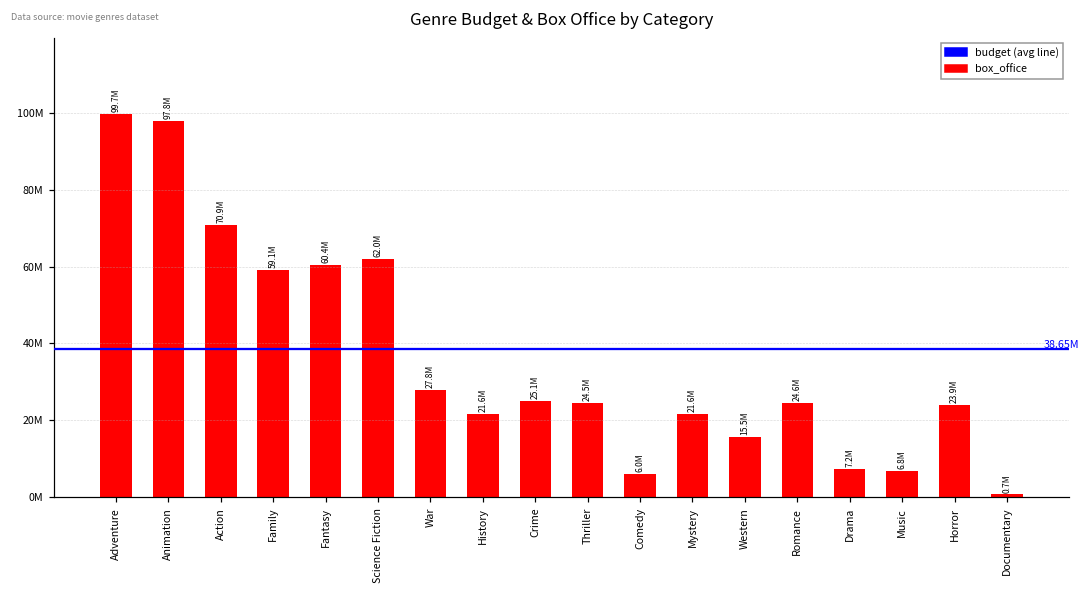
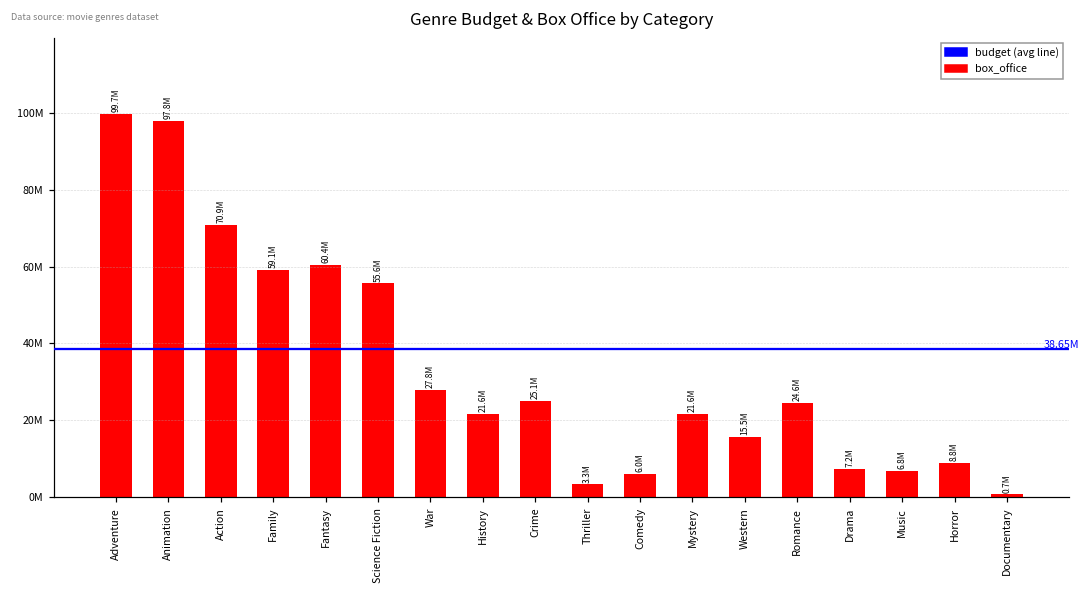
  {
    "Adventure": "99.7M",
    "Animation": "97.8M",
    "Action": "70.9M",
    "Family": "59.1M",
    "Fantasy": "60.4M",
-   "Science Fiction": "62.0M",
+   "Science Fiction": "55.6M",
    "War": "27.8M",
    "History": "21.6M",
    "Crime": "25.1M",
-   "Thriller": "24.5M",
+   "Thriller": "3.3M",
    "Comedy": "6.0M",
    "Mystery": "21.6M",
    "Western": "15.5M",
    "Romance": "24.6M",
    "Drama": "7.2M",
    "Music": "6.8M",
-   "Horror": "23.9M",
+   "Horror": "8.8M",
    "Documentary": "0.7M"
  }
